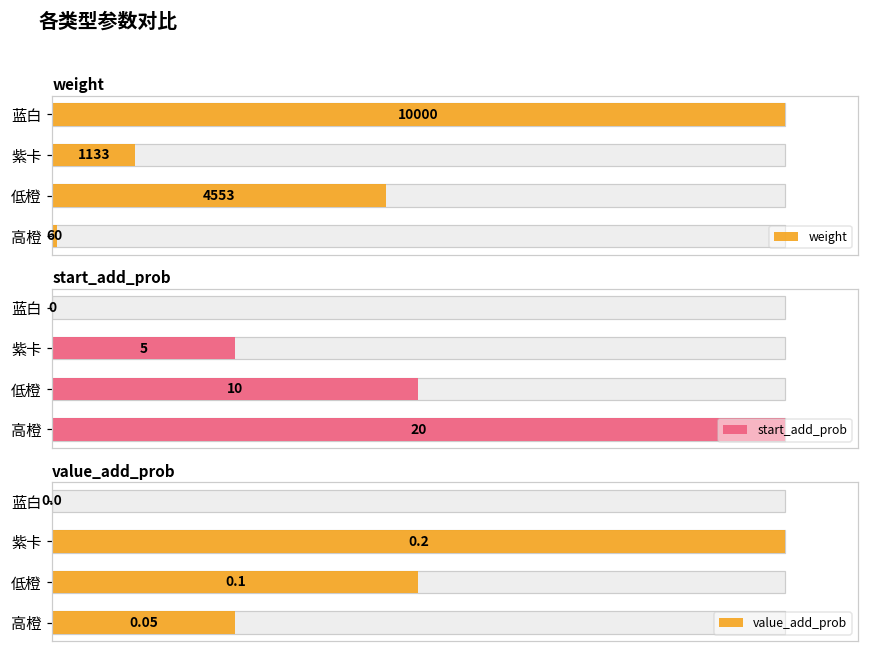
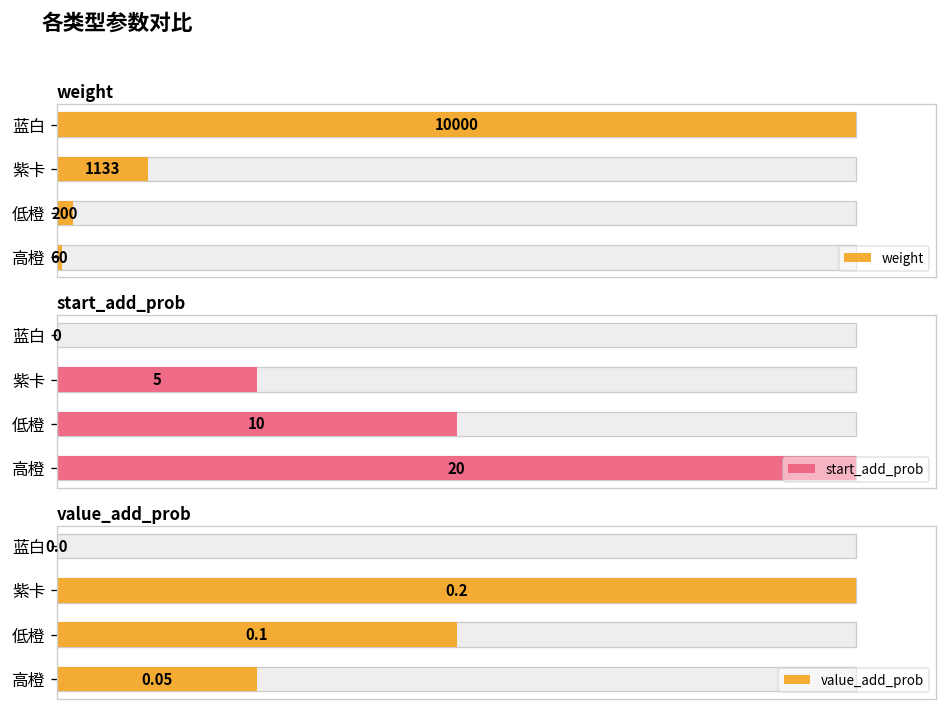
  {
    "weight": {
      "weight": {
-       "低橙": 4553
+       "低橙": 200
      }
    },
    "start_add_prob": {
      "start_add_prob": {
        "蓝白": 0
      }
    },
    "value_add_prob": {
      "value_add_prob": {
        "蓝白": 0.0
      }
    }
  }
